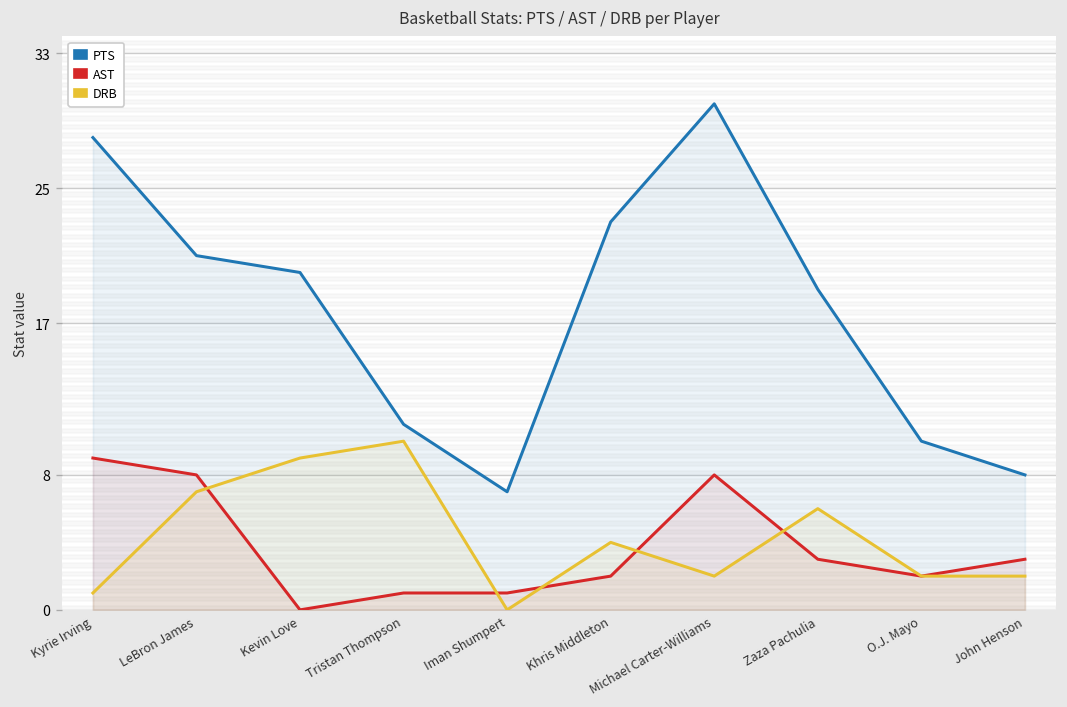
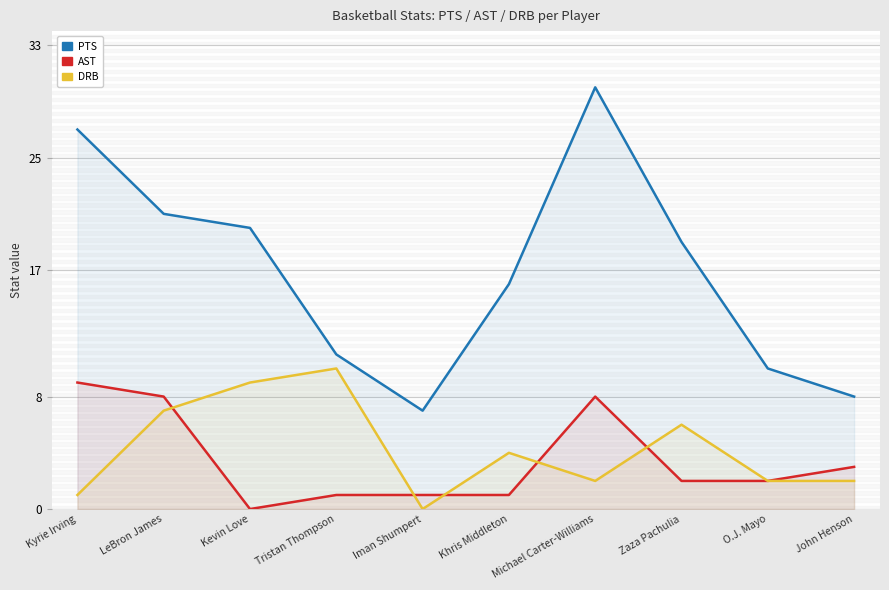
  {
    "PTS": {
-     "Kyrie Irving": 28,
+     "Kyrie Irving": 27,
      "LeBron James": 21,
      "Kevin Love": 20,
      "Tristan Thompson": 11,
      "Iman Shumpert": 7,
-     "Khris Middleton": 23,
+     "Khris Middleton": 16,
      "Michael Carter-Williams": 30,
      "Zaza Pachulia": 19,
      "O.J. Mayo": 10,
      "John Henson": 8
    },
    "AST": {
      "Kyrie Irving": 9,
      "LeBron James": 8,
      "Kevin Love": 0,
      "Tristan Thompson": 1,
      "Iman Shumpert": 1,
-     "Khris Middleton": 2,
+     "Khris Middleton": 1,
      "Michael Carter-Williams": 8,
-     "Zaza Pachulia": 3,
+     "Zaza Pachulia": 2,
      "John Henson": 3
    },
    "DRB": {
      "Kyrie Irving": 1,
      "LeBron James": 7,
      "Kevin Love": 9,
      "Tristan Thompson": 10,
      "Iman Shumpert": 0,
      "Khris Middleton": 4,
      "Michael Carter-Williams": 2,
      "Zaza Pachulia": 6,
      "John Henson": 2
    }
  }
